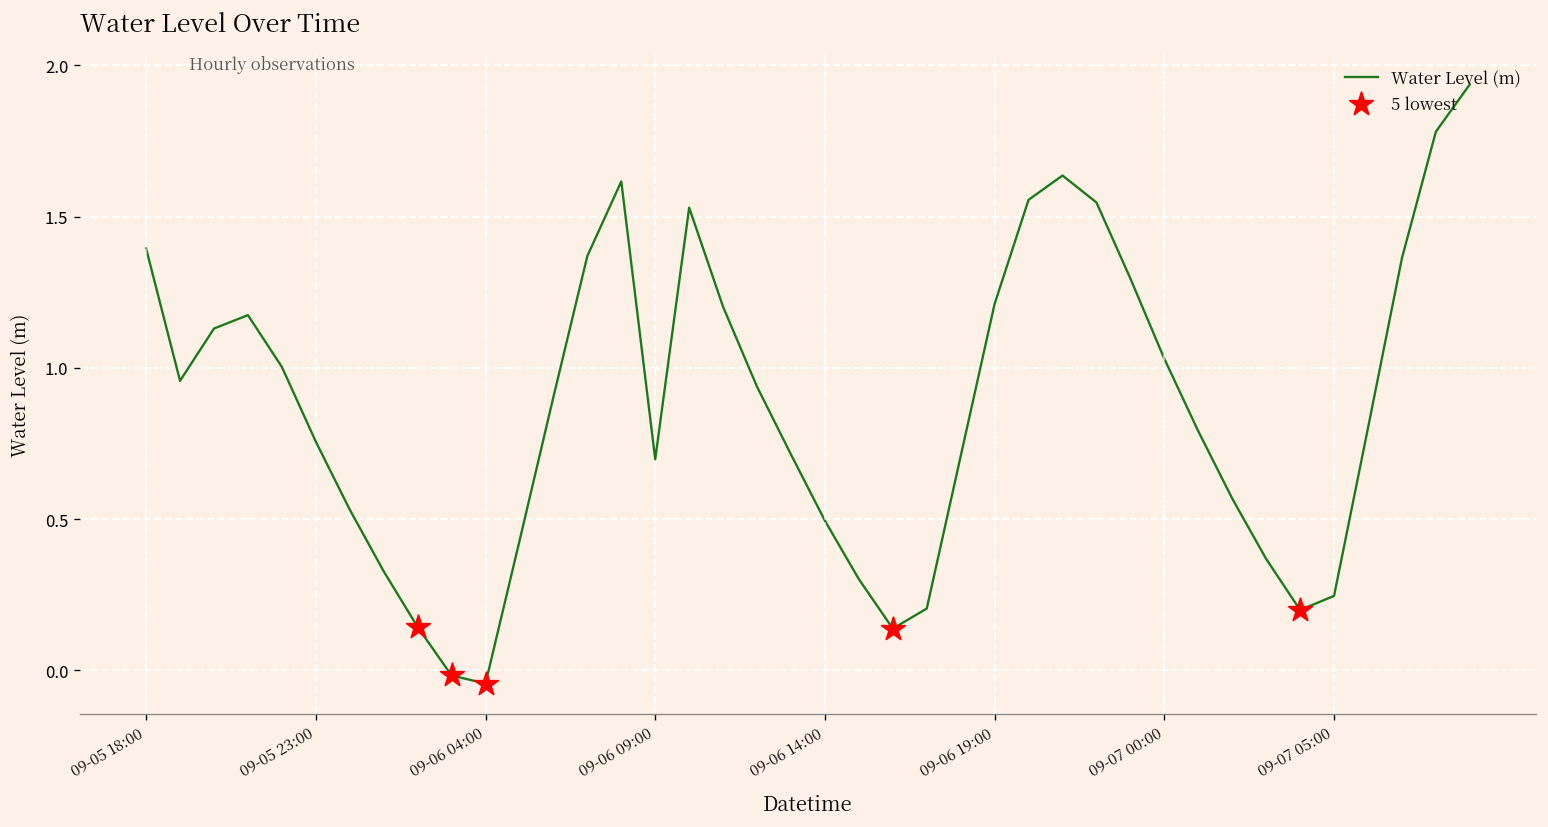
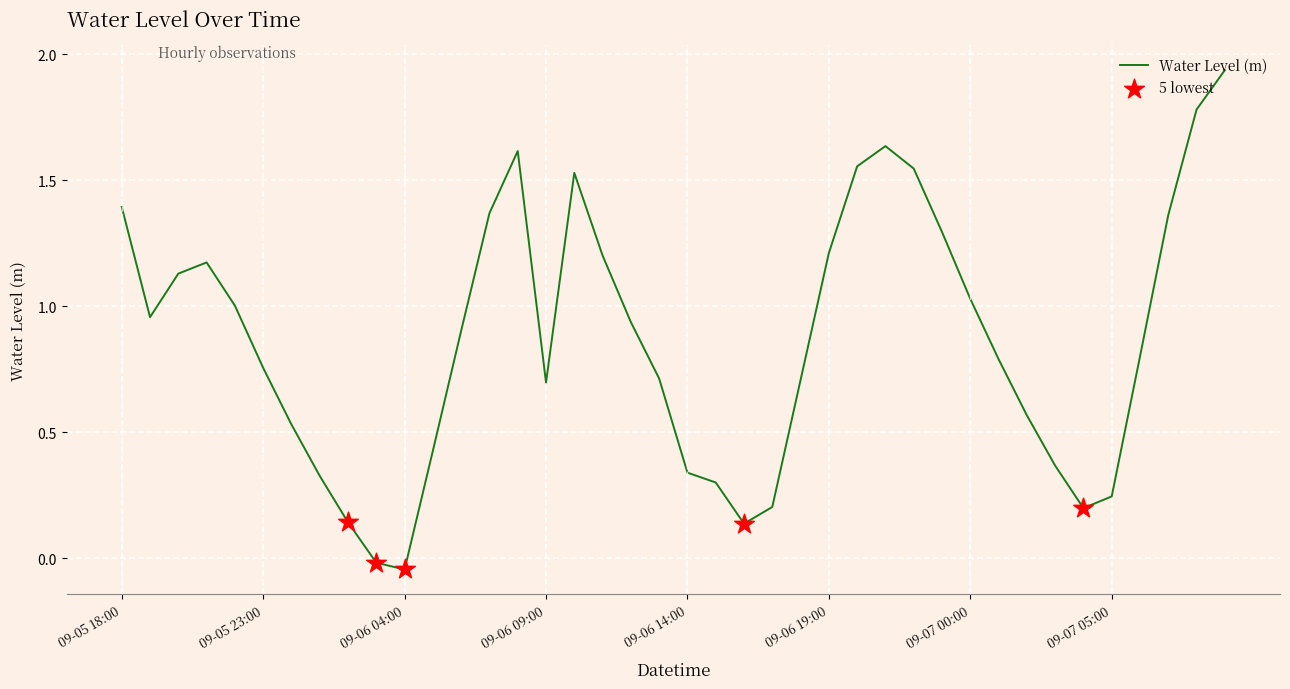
  {
    "Water Level (m)": {
      "09-05 18:00": 1.39,
      "09-05 23:00": 0.76,
      "09-06 09:00": 0.70,
-     "09-06 14:00": 0.49,
+     "09-06 14:00": 0.34,
      "09-06 19:00": 1.21,
      "09-07 00:00": 1.03,
      "09-07 05:00": 0.25
    }
  }
